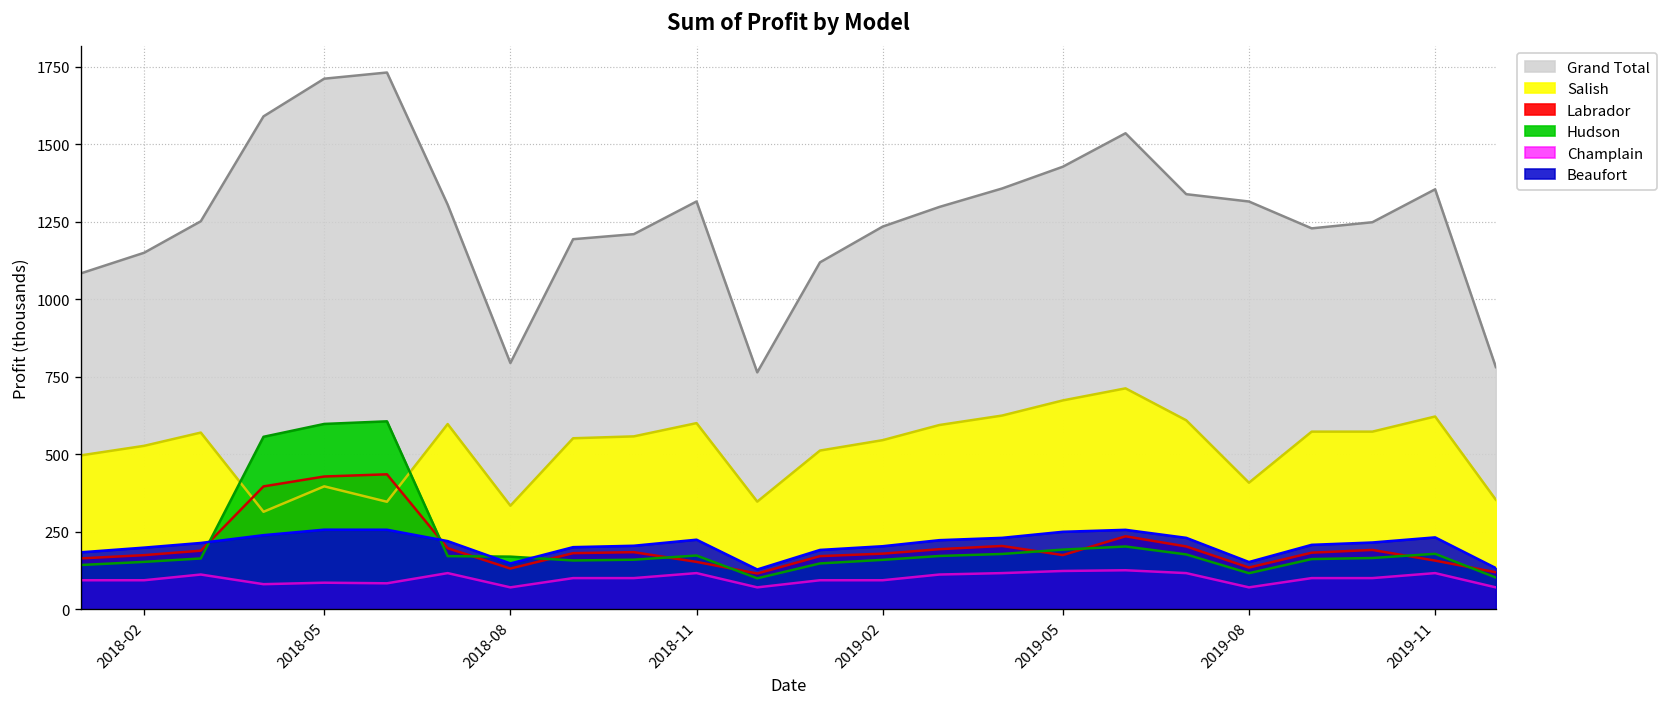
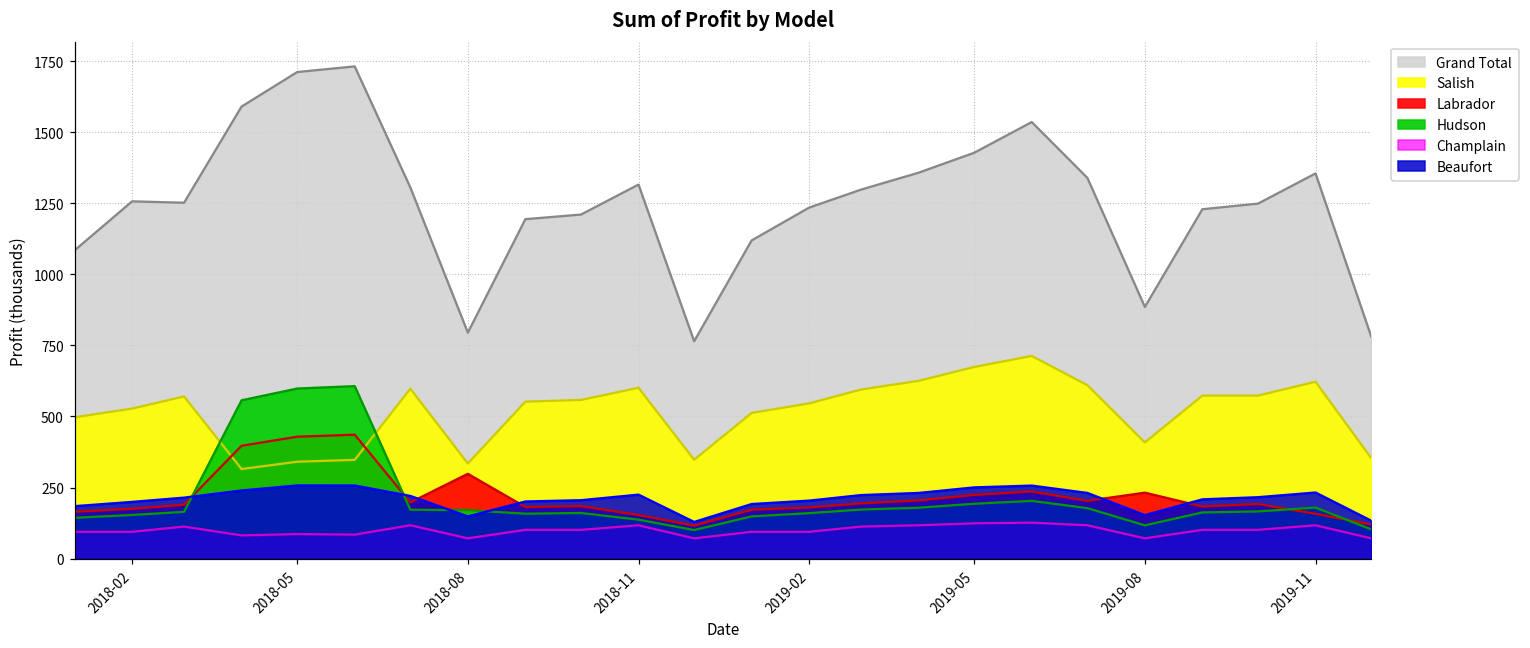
  {
    "Grand Total": {
-     "2018-02": 1150,
+     "2018-02": 1260,
      "2018-05": 1710,
      "2018-08": 790,
      "2018-11": 1320,
      "2019-02": 1230,
      "2019-05": 1430,
-     "2019-08": 1320,
+     "2019-08": 890,
      "2019-11": 1350
    },
    "Salish": {
      "2018-02": 530,
-     "2018-05": 400,
+     "2018-05": 340,
      "2018-08": 330,
      "2018-11": 600,
      "2019-02": 550,
      "2019-05": 670,
      "2019-08": 410,
      "2019-11": 620
    },
    "Labrador": {
      "2018-02": 180,
      "2018-05": 430,
-     "2018-08": 130,
+     "2018-08": 300,
      "2018-11": 150,
      "2019-02": 180,
-     "2019-05": 180,
-     "2019-08": 140,
+     "2019-05": 220,
+     "2019-08": 230,
      "2019-11": 160
    },
    "Hudson": {
      "2018-02": 150,
      "2018-05": 600,
      "2018-08": 170,
-     "2018-11": 170,
+     "2018-11": 140,
      "2019-02": 160,
      "2019-05": 190,
      "2019-08": 120,
      "2019-11": 180
    },
    "Champlain": {
      "2018-02": 90,
      "2018-05": 90,
      "2018-08": 70,
      "2018-11": 120,
      "2019-02": 90,
      "2019-05": 120,
      "2019-08": 70,
      "2019-11": 120
    },
    "Beaufort": {
      "2018-02": 200,
      "2018-05": 260,
      "2018-08": 150,
      "2018-11": 230,
      "2019-02": 200,
      "2019-05": 250,
      "2019-08": 150,
      "2019-11": 230
    }
  }
